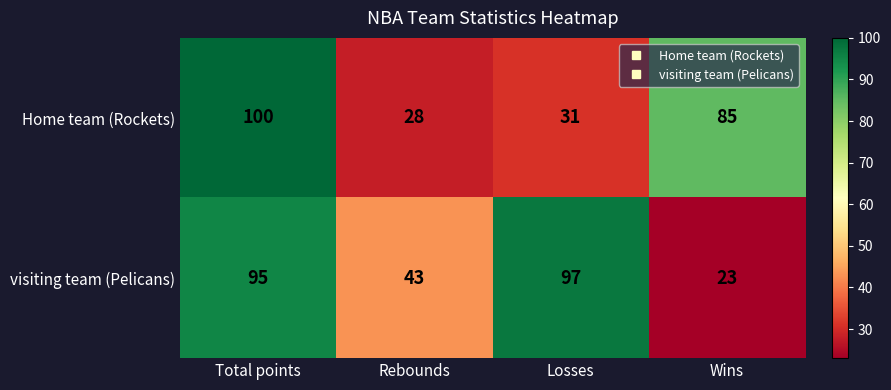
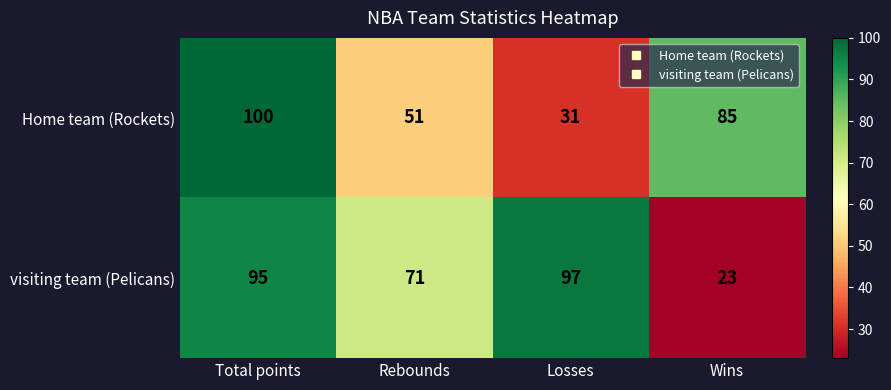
  {
    "Home team (Rockets)": {
      "Total points": 100,
-     "Rebounds": 28,
+     "Rebounds": 51,
      "Losses": 31,
      "Wins": 85
    },
    "visiting team (Pelicans)": {
      "Total points": 95,
-     "Rebounds": 43,
+     "Rebounds": 71,
      "Losses": 97,
      "Wins": 23
    }
  }
